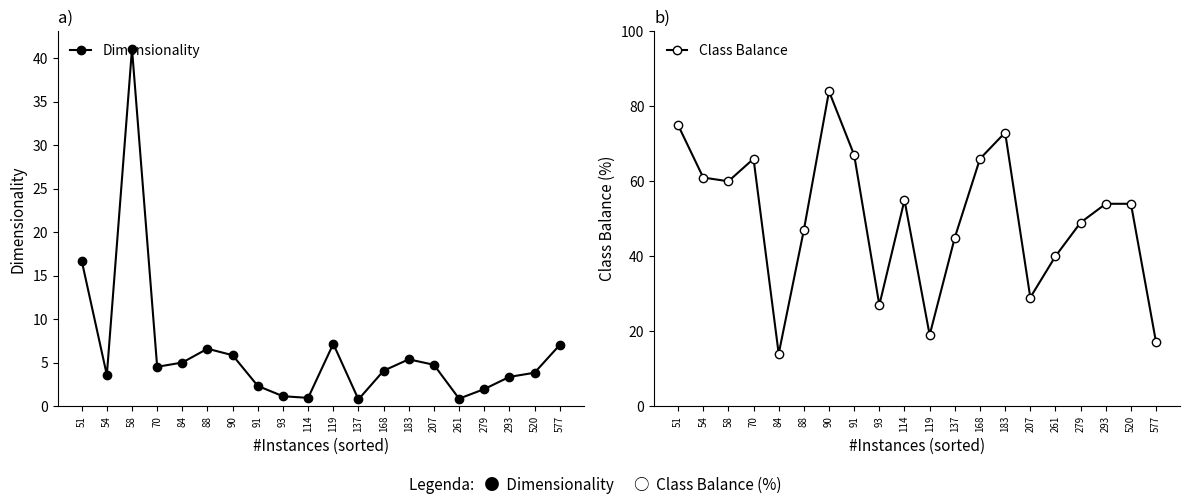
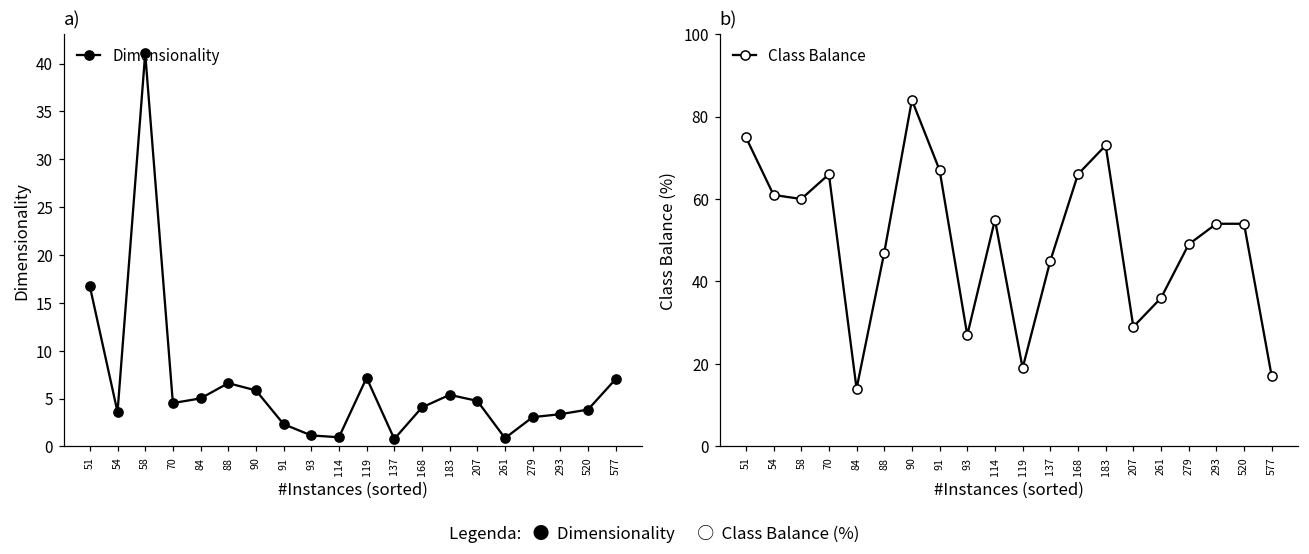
  {
    "a)": {
      "51": 17,
      "54": 4,
      "58": 41,
      "70": 5,
      "84": 5,
      "88": 7,
      "90": 6,
      "91": 2,
      "93": 1,
      "114": 1,
      "119": 7,
      "137": 1,
      "168": 4,
      "183": 5,
      "207": 5,
      "261": 1,
-     "279": 2,
+     "279": 3,
      "293": 3,
      "520": 4,
      "577": 7
    },
    "b)": {
      "51": 75,
      "54": 61,
      "58": 60,
      "70": 66,
      "84": 14,
      "88": 47,
      "90": 84,
      "91": 67,
      "93": 27,
      "114": 55,
      "119": 19,
      "137": 45,
      "168": 66,
      "183": 73,
      "207": 29,
-     "261": 40,
+     "261": 36,
      "279": 49,
      "293": 54,
      "520": 54,
      "577": 17
    }
  }
